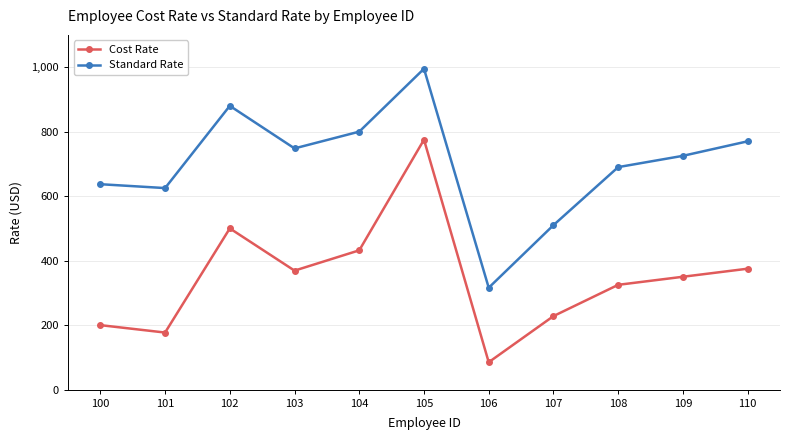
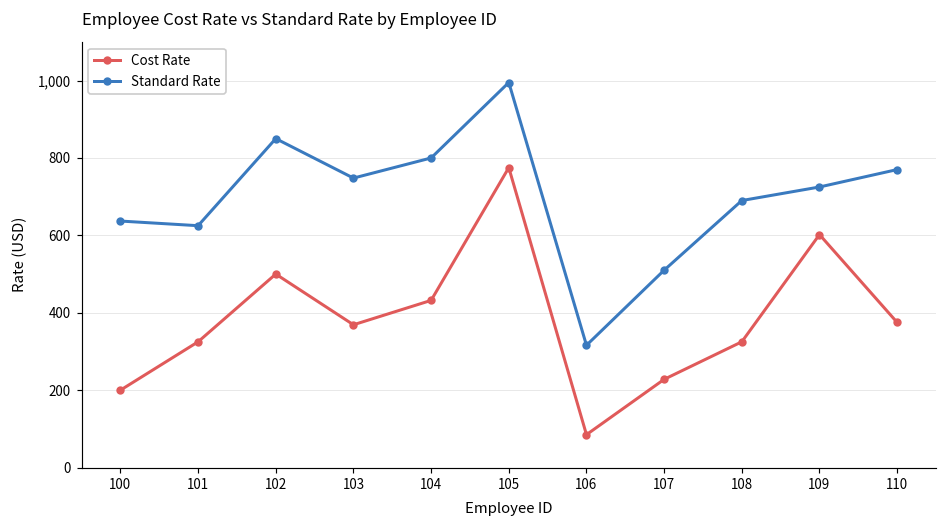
  {
    "Cost Rate": {
      "100": "200",
-     "101": "180",
+     "101": "330",
      "102": "500",
      "103": "370",
      "104": "430",
      "105": "780",
      "106": "90",
      "107": "230",
      "108": "330",
-     "109": "350",
+     "109": "600",
      "110": "380"
    },
    "Standard Rate": {
      "100": "640",
      "101": "630",
-     "102": "880",
+     "102": "850",
      "103": "750",
      "104": "800",
      "105": "1,000",
      "106": "320",
      "107": "510",
      "108": "690",
      "109": "730",
      "110": "770"
    }
  }
